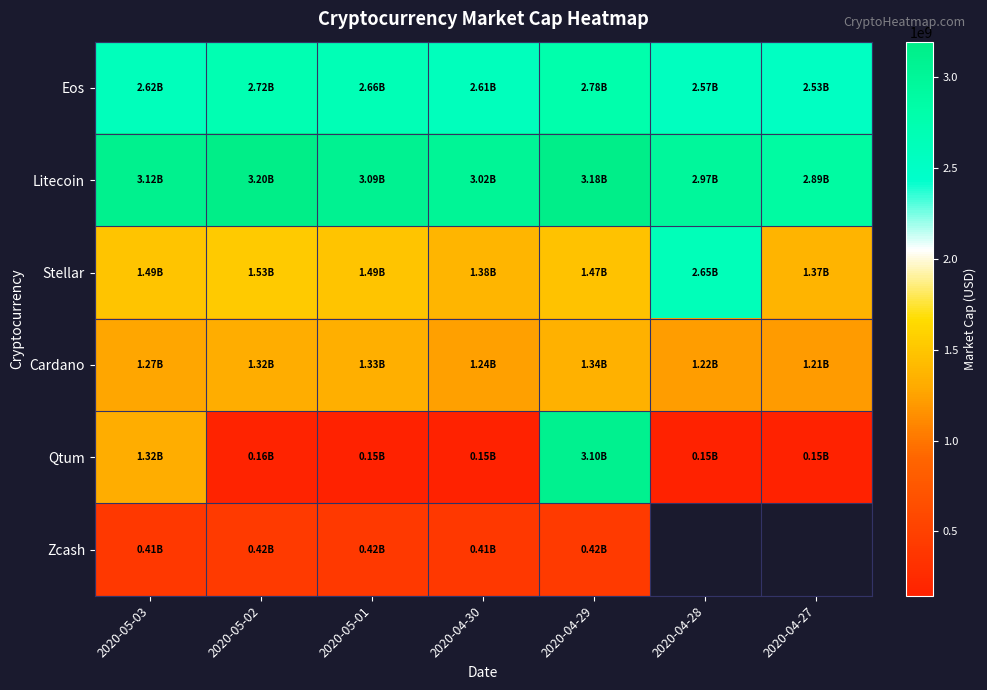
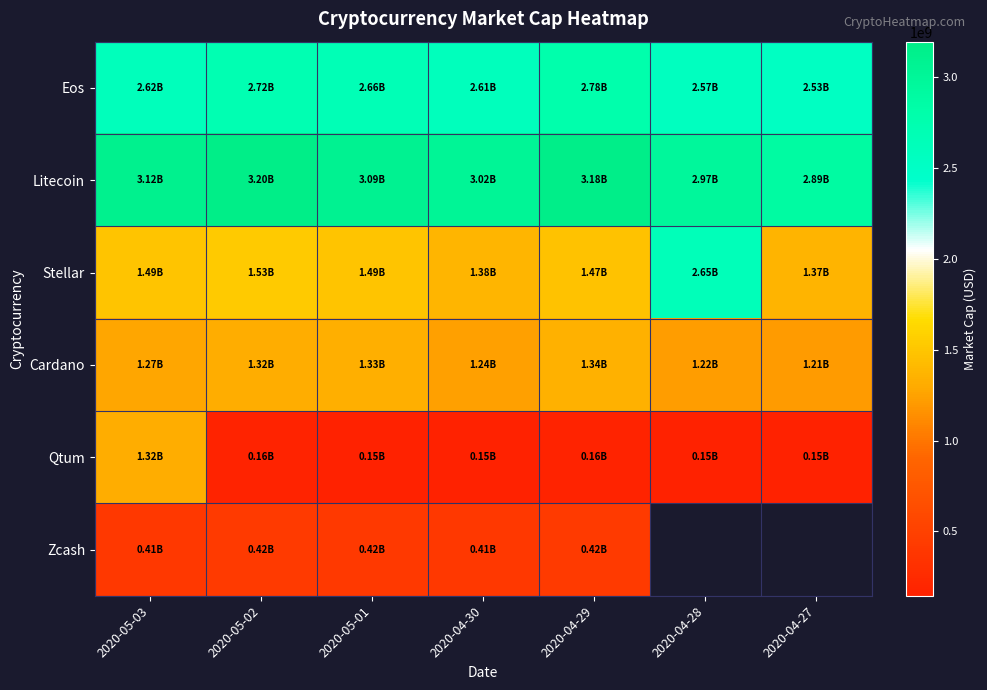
  {
    "Eos": {
      "2020-05-03": "2.62B",
      "2020-05-02": "2.72B",
      "2020-05-01": "2.66B",
      "2020-04-30": "2.61B",
      "2020-04-29": "2.78B",
      "2020-04-28": "2.57B",
      "2020-04-27": "2.53B"
    },
    "Litecoin": {
      "2020-05-03": "3.12B",
      "2020-05-02": "3.20B",
      "2020-05-01": "3.09B",
      "2020-04-30": "3.02B",
      "2020-04-29": "3.18B",
      "2020-04-28": "2.97B",
      "2020-04-27": "2.89B"
    },
    "Stellar": {
      "2020-05-03": "1.49B",
      "2020-05-02": "1.53B",
      "2020-05-01": "1.49B",
      "2020-04-30": "1.38B",
      "2020-04-29": "1.47B",
      "2020-04-28": "2.65B",
      "2020-04-27": "1.37B"
    },
    "Cardano": {
      "2020-05-03": "1.27B",
      "2020-05-02": "1.32B",
      "2020-05-01": "1.33B",
      "2020-04-30": "1.24B",
      "2020-04-29": "1.34B",
      "2020-04-28": "1.22B",
      "2020-04-27": "1.21B"
    },
    "Qtum": {
      "2020-05-03": "1.32B",
      "2020-05-02": "0.16B",
      "2020-05-01": "0.15B",
      "2020-04-30": "0.15B",
-     "2020-04-29": "3.10B",
+     "2020-04-29": "0.16B",
      "2020-04-28": "0.15B",
      "2020-04-27": "0.15B"
    },
    "Zcash": {
      "2020-05-03": "0.41B",
      "2020-05-02": "0.42B",
      "2020-05-01": "0.42B",
      "2020-04-30": "0.41B",
      "2020-04-29": "0.42B"
    }
  }
